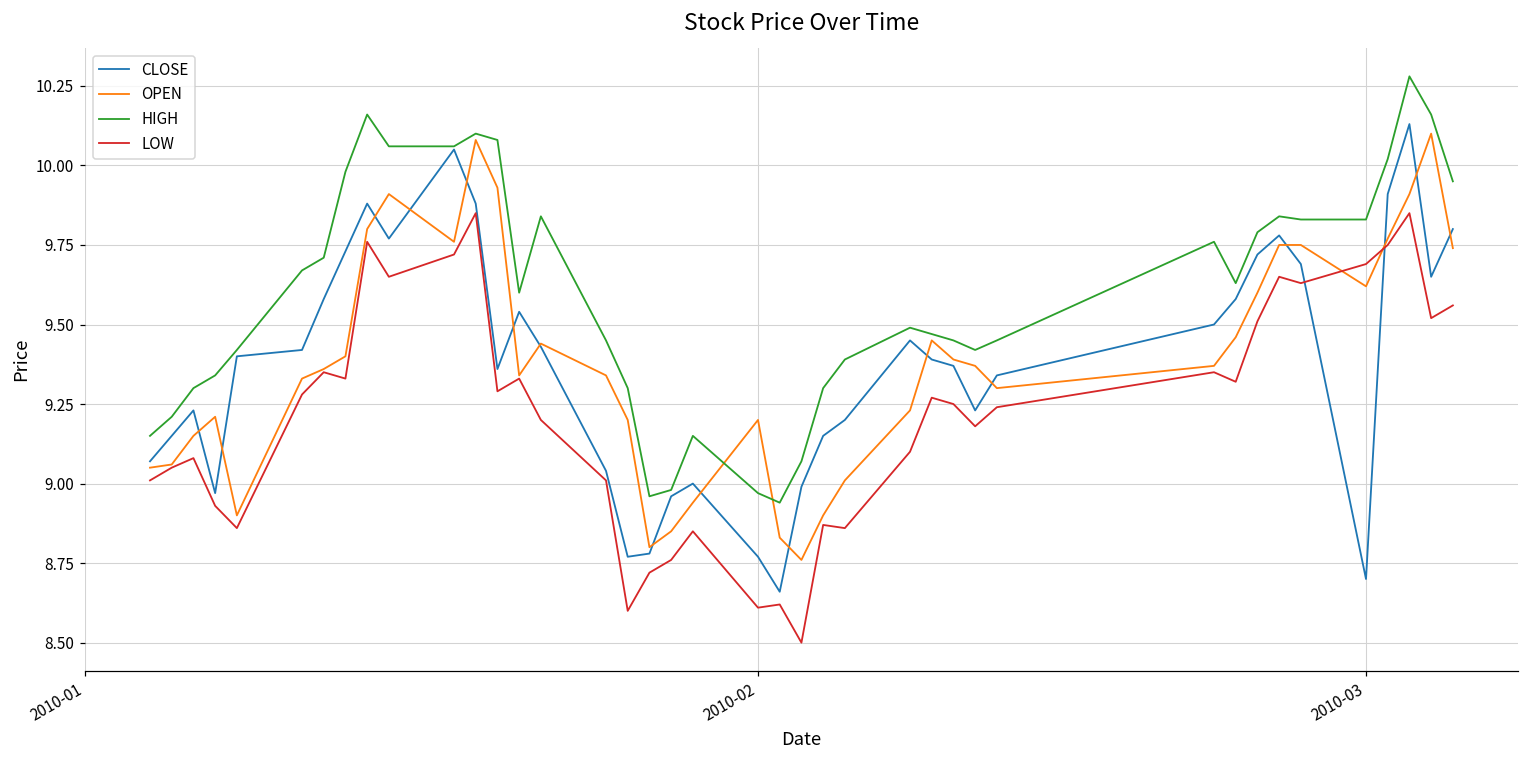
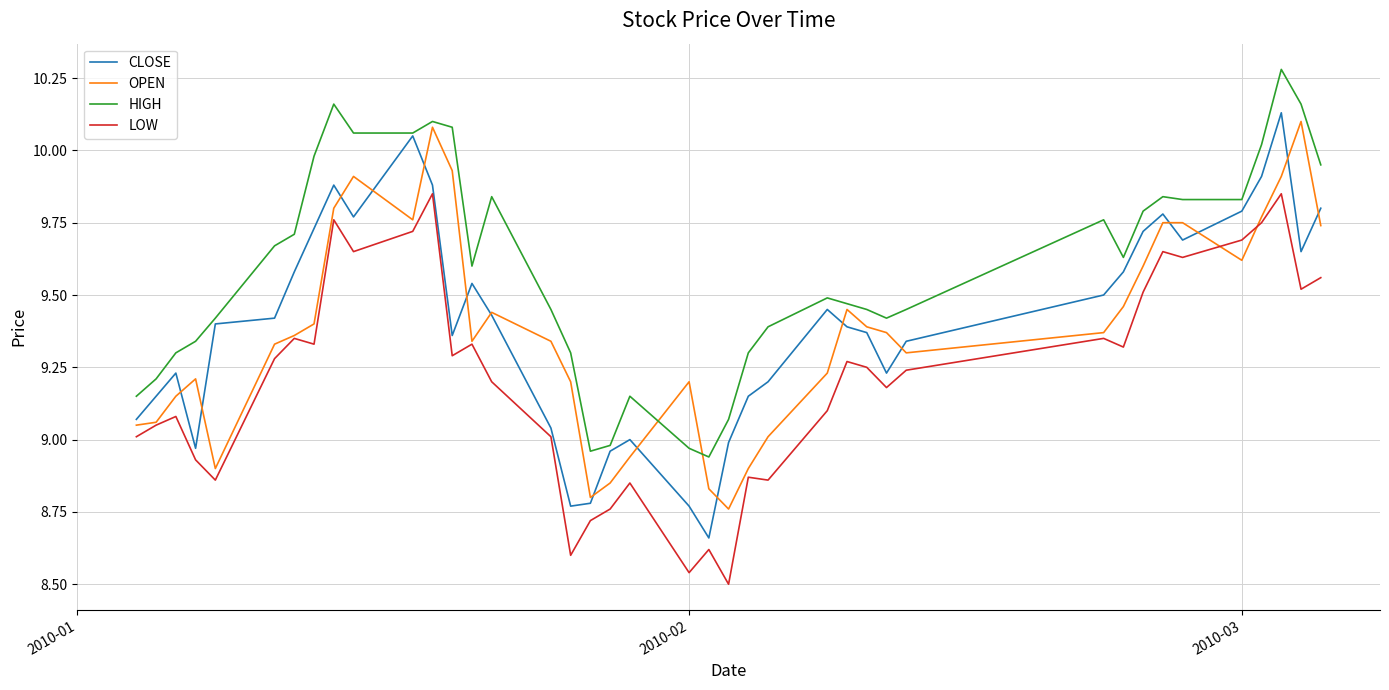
  {
    "CLOSE": {
      "2010-02": 8.77,
-     "2010-03": 8.70
+     "2010-03": 9.79
    },
    "OPEN": {
      "2010-02": 9.20,
      "2010-03": 9.62
    },
    "HIGH": {
      "2010-02": 8.97,
      "2010-03": 9.83
    },
    "LOW": {
-     "2010-02": 8.61,
+     "2010-02": 8.54,
      "2010-03": 9.69
    }
  }
